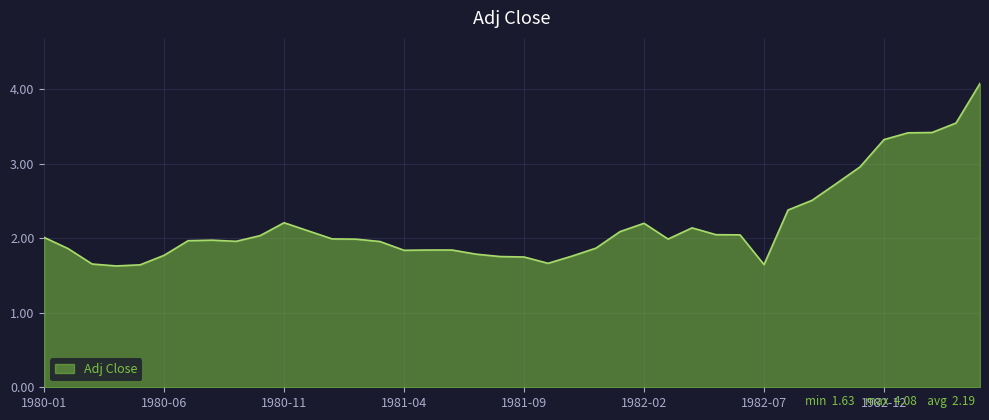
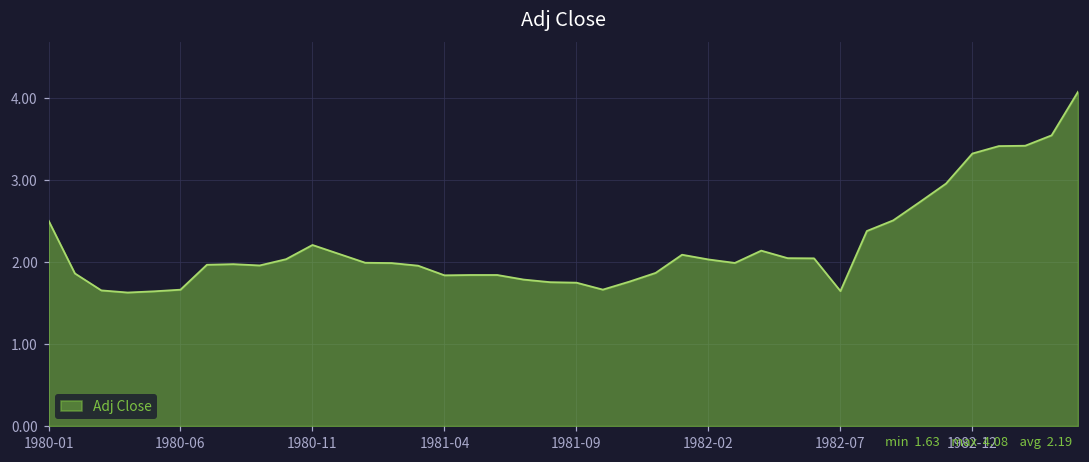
  {
-   "1980-01": 2.0,
-   "1980-06": 1.8,
+   "1980-01": 2.5,
+   "1980-06": 1.7,
    "1980-11": 2.2,
    "1981-04": 1.8,
    "1981-09": 1.7,
-   "1982-02": 2.2,
+   "1982-02": 2.0,
    "1982-07": 1.6,
    "1982-12": 3.3
  }
